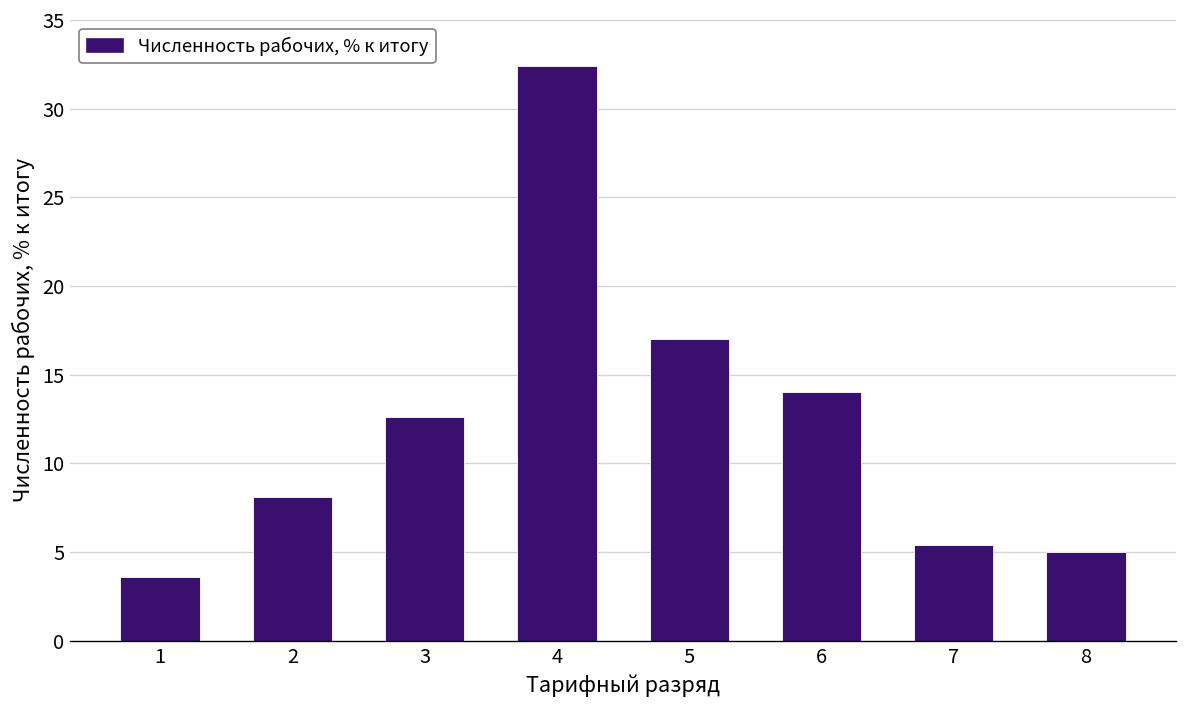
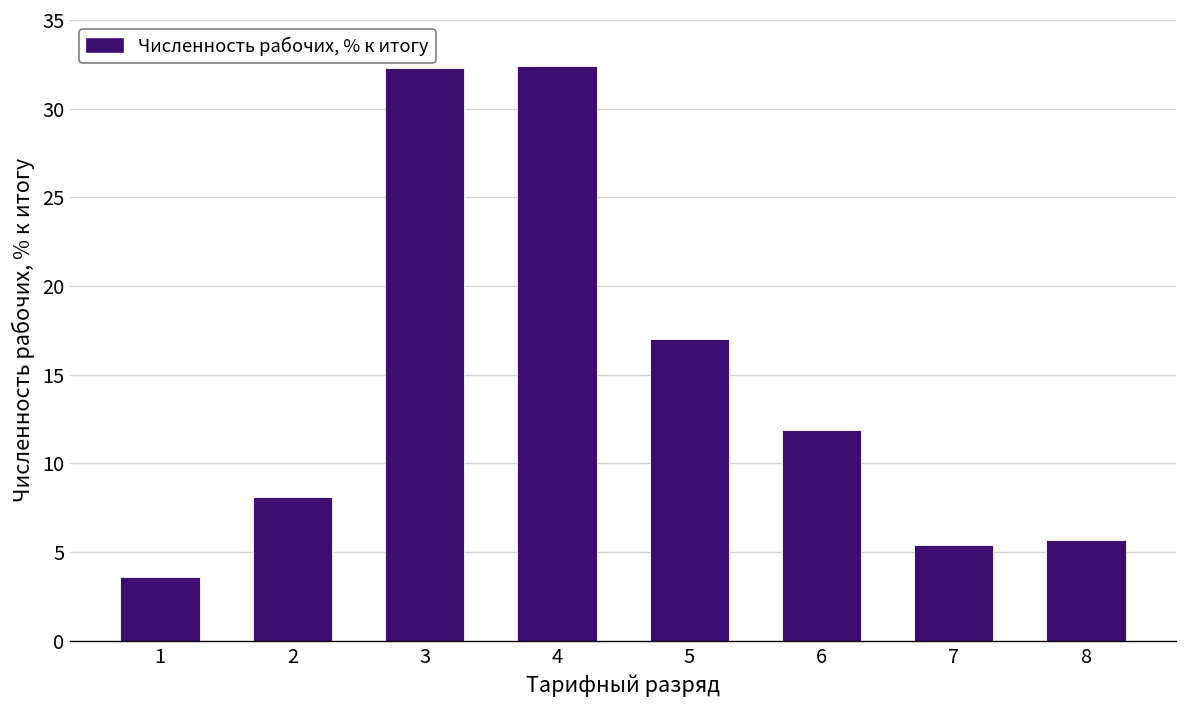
  {
    "1": 3.6,
    "2": 8.1,
-   "3": 12.6,
+   "3": 32.3,
    "4": 32.4,
    "5": 17.0,
-   "6": 14.0,
+   "6": 11.9,
    "7": 5.4,
-   "8": 5.0
+   "8": 5.7
  }
